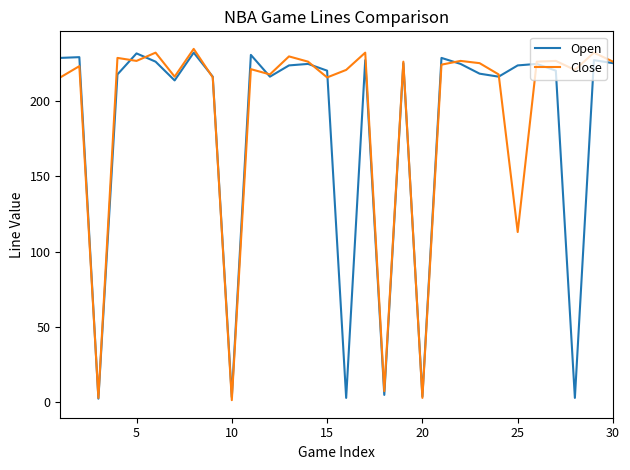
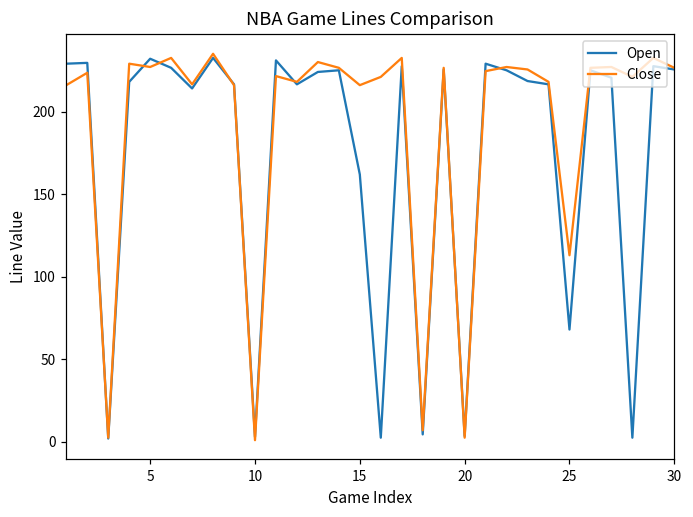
  {
    "Open": {
      "5": 232,
      "10": 3,
-     "15": 221,
-     "25": 224
+     "15": 162,
+     "25": 68
    },
    "Close": {
      "5": 227,
      "10": 1,
      "15": 216,
      "25": 113
    }
  }
